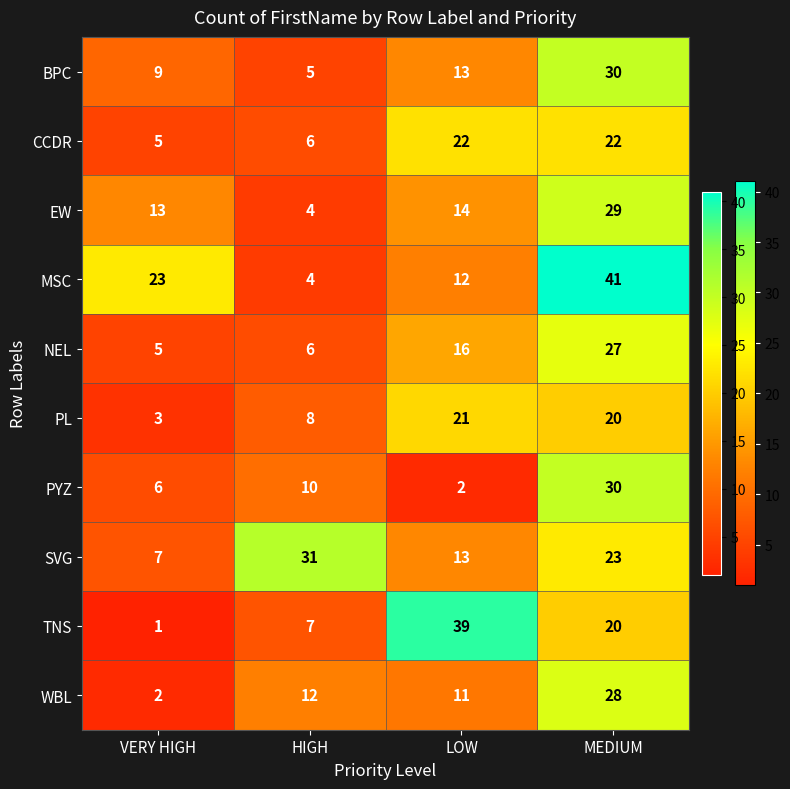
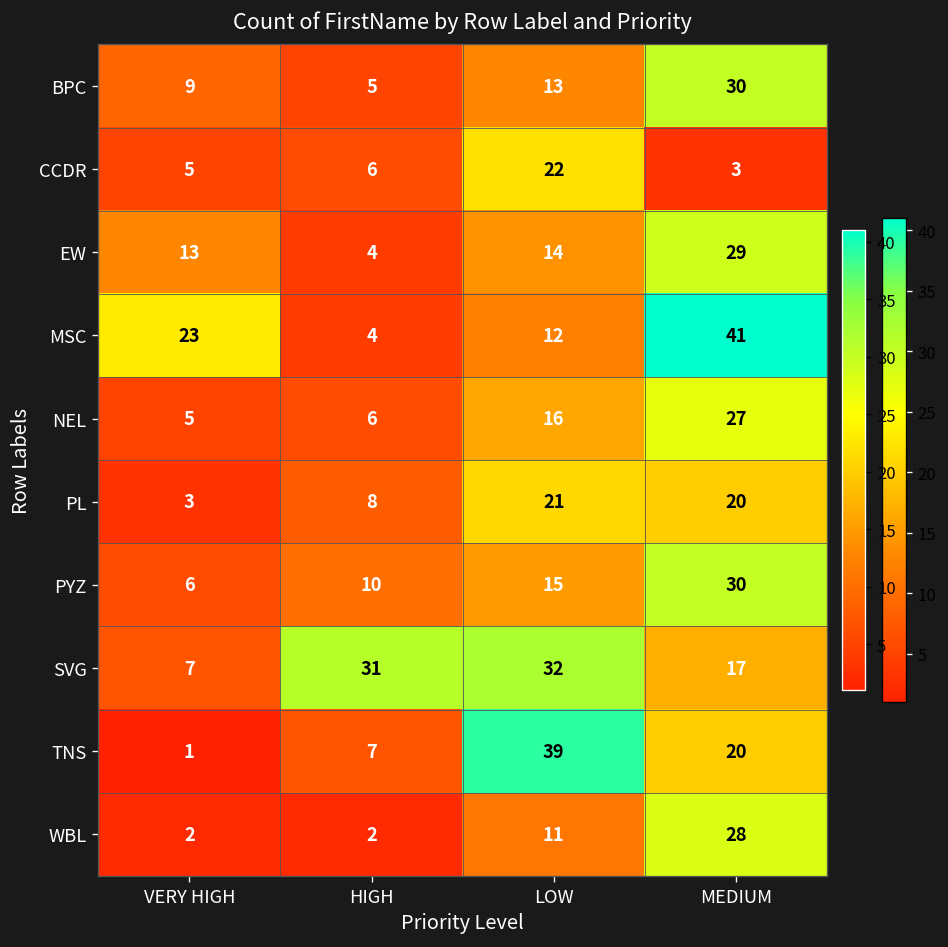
  {
    "BPC": {
      "VERY HIGH": 9,
      "HIGH": 5,
      "LOW": 13,
      "MEDIUM": 30
    },
    "CCDR": {
      "VERY HIGH": 5,
      "HIGH": 6,
      "LOW": 22,
-     "MEDIUM": 22
+     "MEDIUM": 3
    },
    "EW": {
      "VERY HIGH": 13,
      "HIGH": 4,
      "LOW": 14,
      "MEDIUM": 29
    },
    "MSC": {
      "VERY HIGH": 23,
      "HIGH": 4,
      "LOW": 12,
      "MEDIUM": 41
    },
    "NEL": {
      "VERY HIGH": 5,
      "HIGH": 6,
      "LOW": 16,
      "MEDIUM": 27
    },
    "PL": {
      "VERY HIGH": 3,
      "HIGH": 8,
      "LOW": 21,
      "MEDIUM": 20
    },
    "PYZ": {
      "VERY HIGH": 6,
      "HIGH": 10,
-     "LOW": 2,
+     "LOW": 15,
      "MEDIUM": 30
    },
    "SVG": {
      "VERY HIGH": 7,
      "HIGH": 31,
-     "LOW": 13,
-     "MEDIUM": 23
+     "LOW": 32,
+     "MEDIUM": 17
    },
    "TNS": {
      "VERY HIGH": 1,
      "HIGH": 7,
      "LOW": 39,
      "MEDIUM": 20
    },
    "WBL": {
      "VERY HIGH": 2,
-     "HIGH": 12,
+     "HIGH": 2,
      "LOW": 11,
      "MEDIUM": 28
    }
  }
